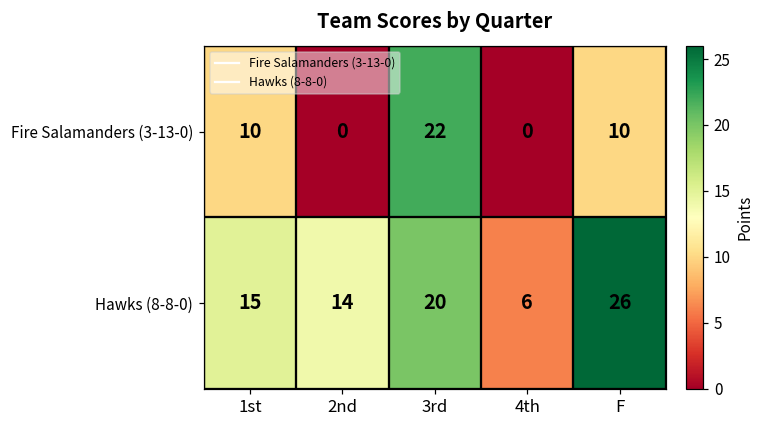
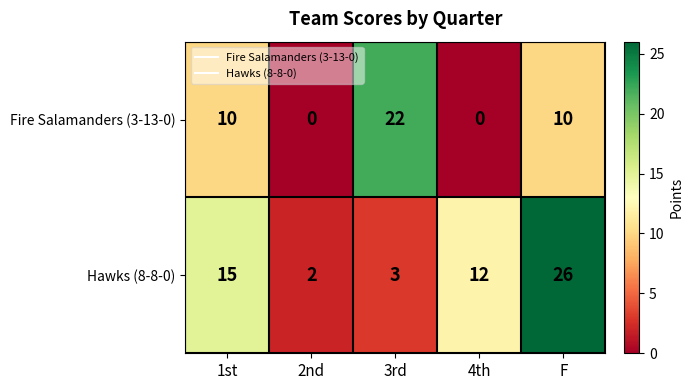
  {
    "Fire Salamanders (3-13-0)": {
      "1st": 10,
      "2nd": 0,
      "3rd": 22,
      "4th": 0,
      "F": 10
    },
    "Hawks (8-8-0)": {
      "1st": 15,
-     "2nd": 14,
-     "3rd": 20,
-     "4th": 6,
+     "2nd": 2,
+     "3rd": 3,
+     "4th": 12,
      "F": 26
    }
  }
